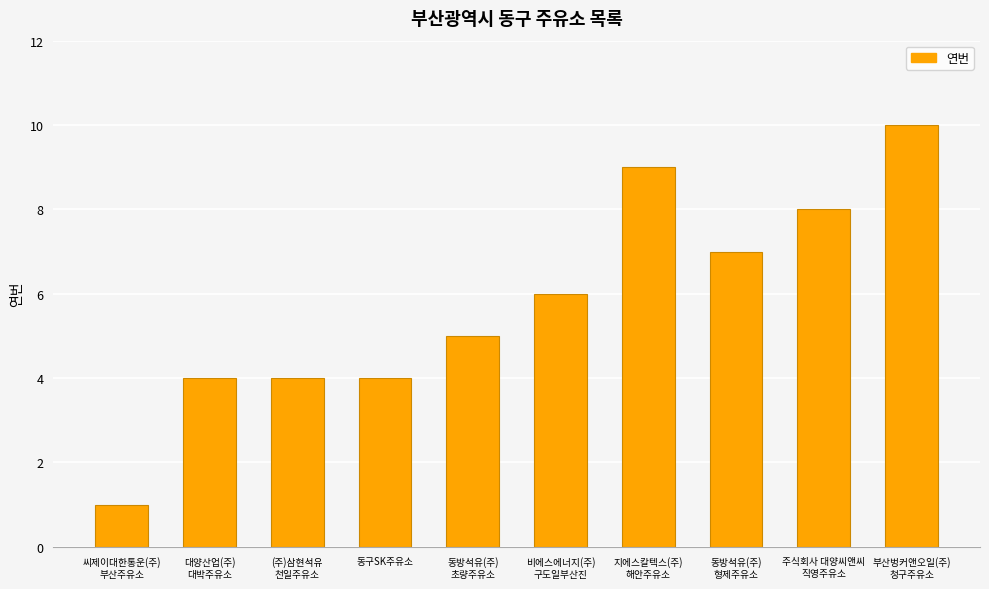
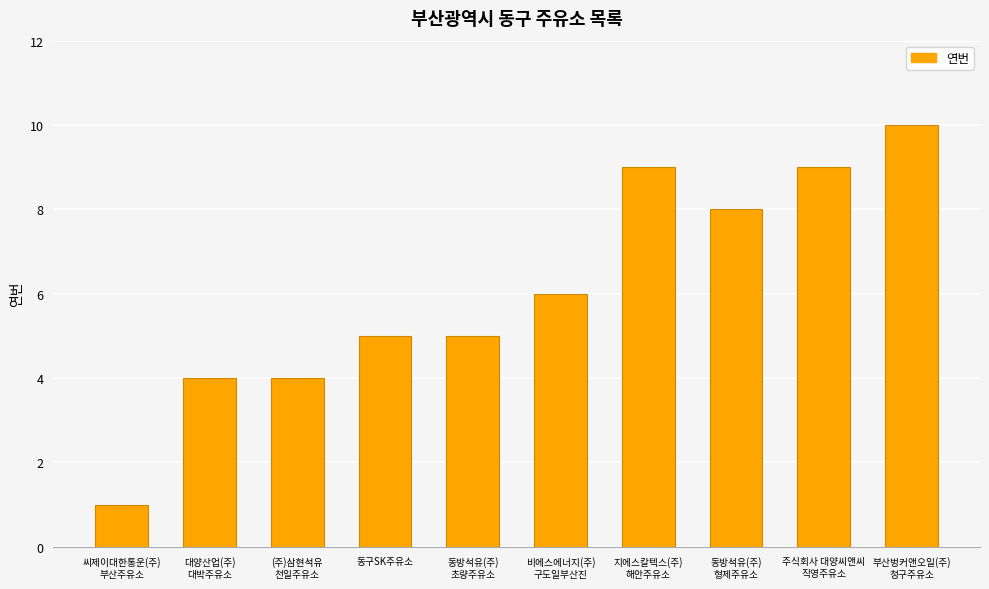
  {
    "씨제이대한통운(주) 부산주유소": 1,
    "대양산업(주) 대박주유소": 4,
    "(주)삼현석유 천일주유소": 4,
-   "동구SK주유소": 4,
+   "동구SK주유소": 5,
    "동방석유(주) 초량주유소": 5,
    "비에스에너지(주) 구도일부산진": 6,
    "지에스칼텍스(주) 해안주유소": 9,
-   "동방석유(주) 형제주유소": 7,
-   "주식회사 대양씨앤씨 직영주유소": 8,
+   "동방석유(주) 형제주유소": 8,
+   "주식회사 대양씨앤씨 직영주유소": 9,
    "부산벙커앤오일(주) 청구주유소": 10
  }
